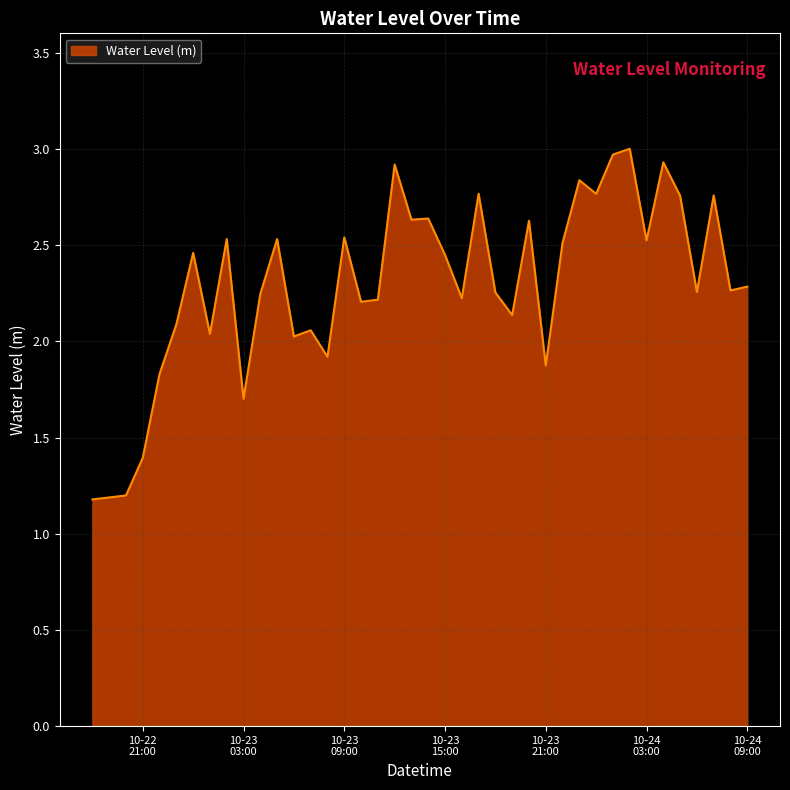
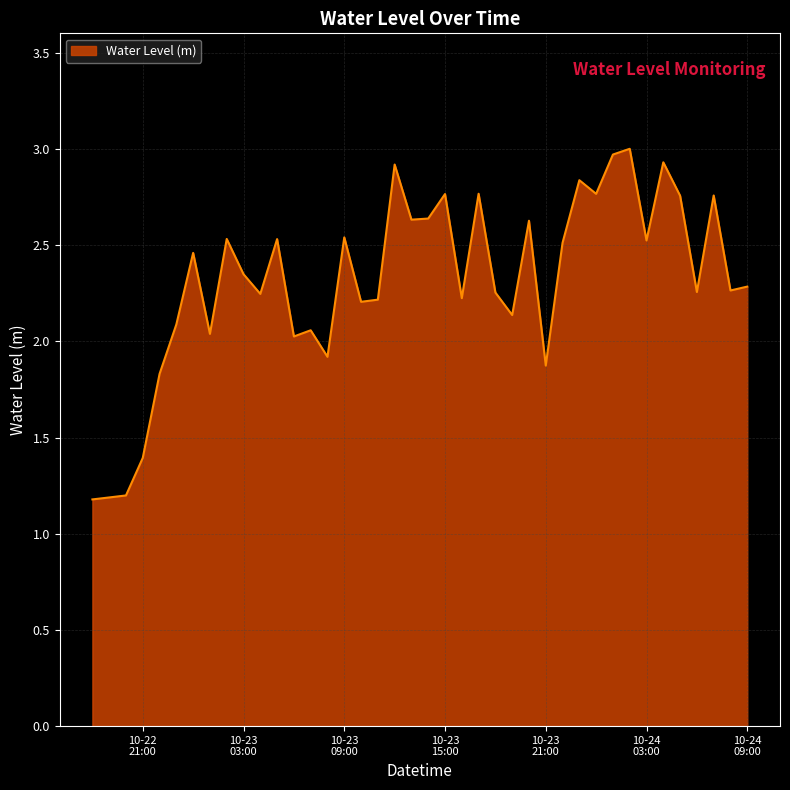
  {
    "10-22 21:00": 1.39,
-   "10-23 03:00": 1.70,
+   "10-23 03:00": 2.35,
    "10-23 09:00": 2.54,
-   "10-23 15:00": 2.45,
+   "10-23 15:00": 2.77,
    "10-23 21:00": 1.87,
    "10-24 03:00": 2.52,
    "10-24 09:00": 2.28
  }
